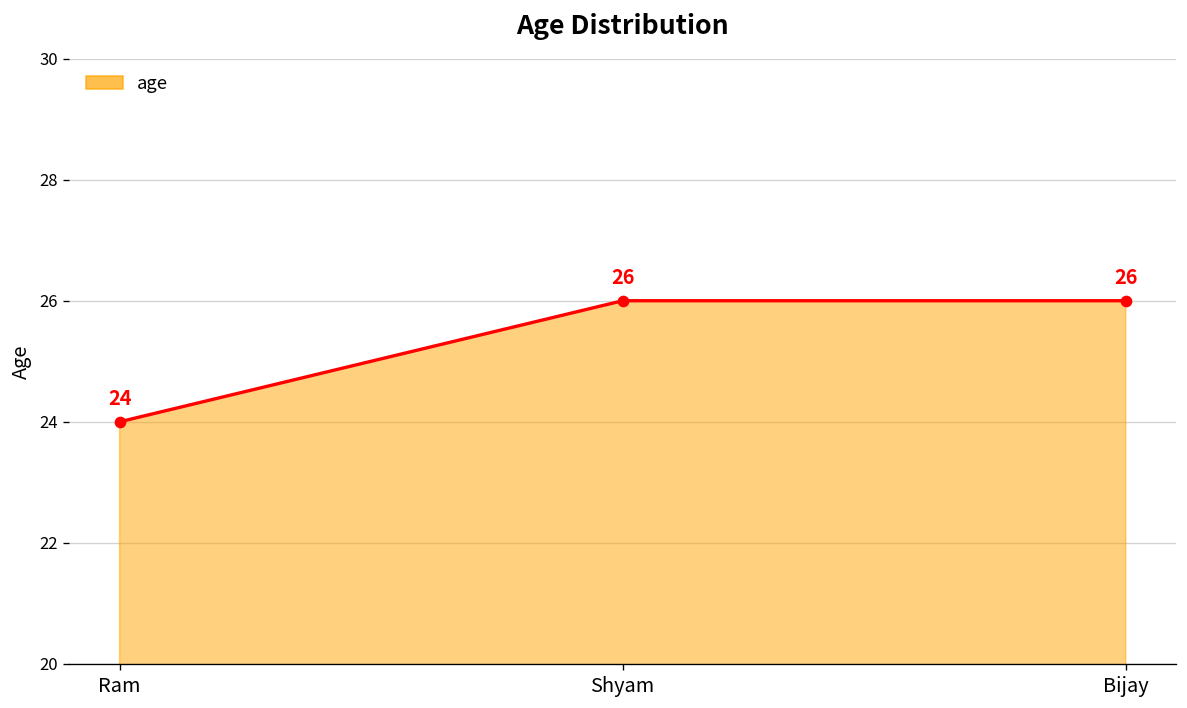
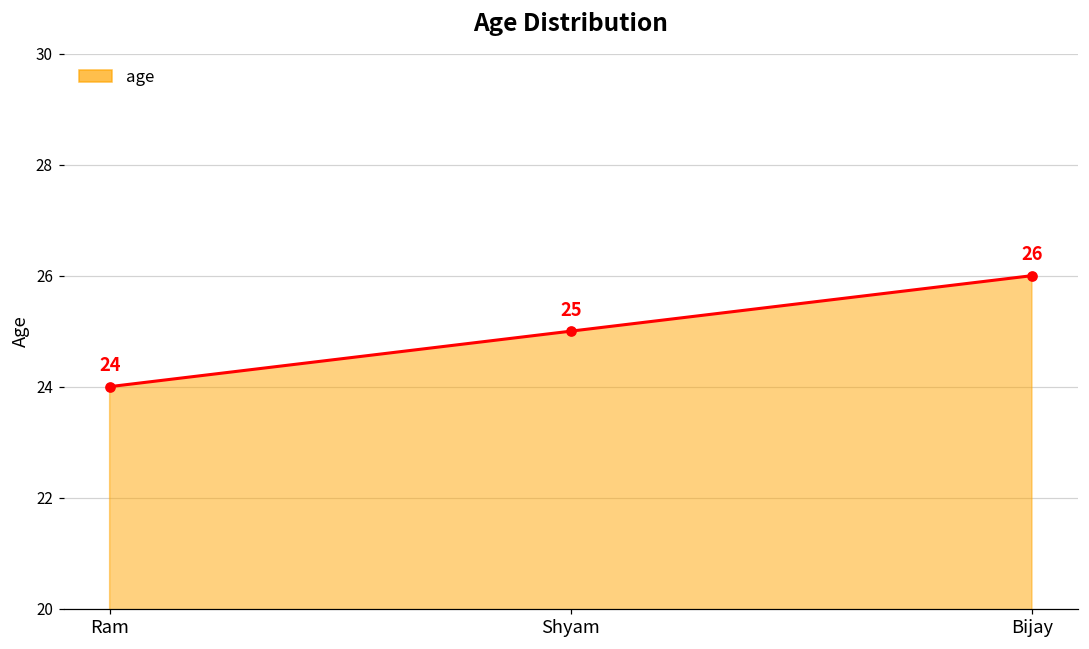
  {
    "Ram": 24,
-   "Shyam": 26,
+   "Shyam": 25,
    "Bijay": 26
  }
